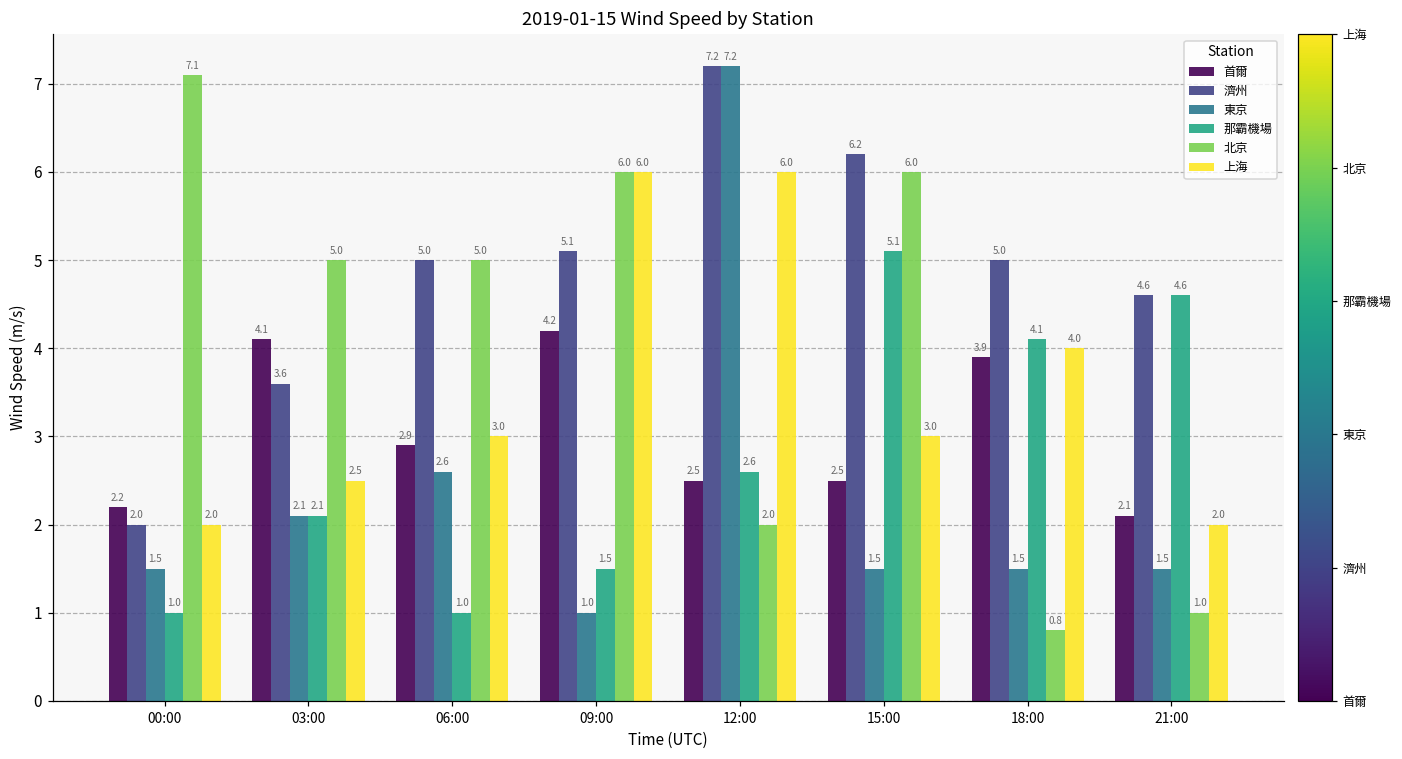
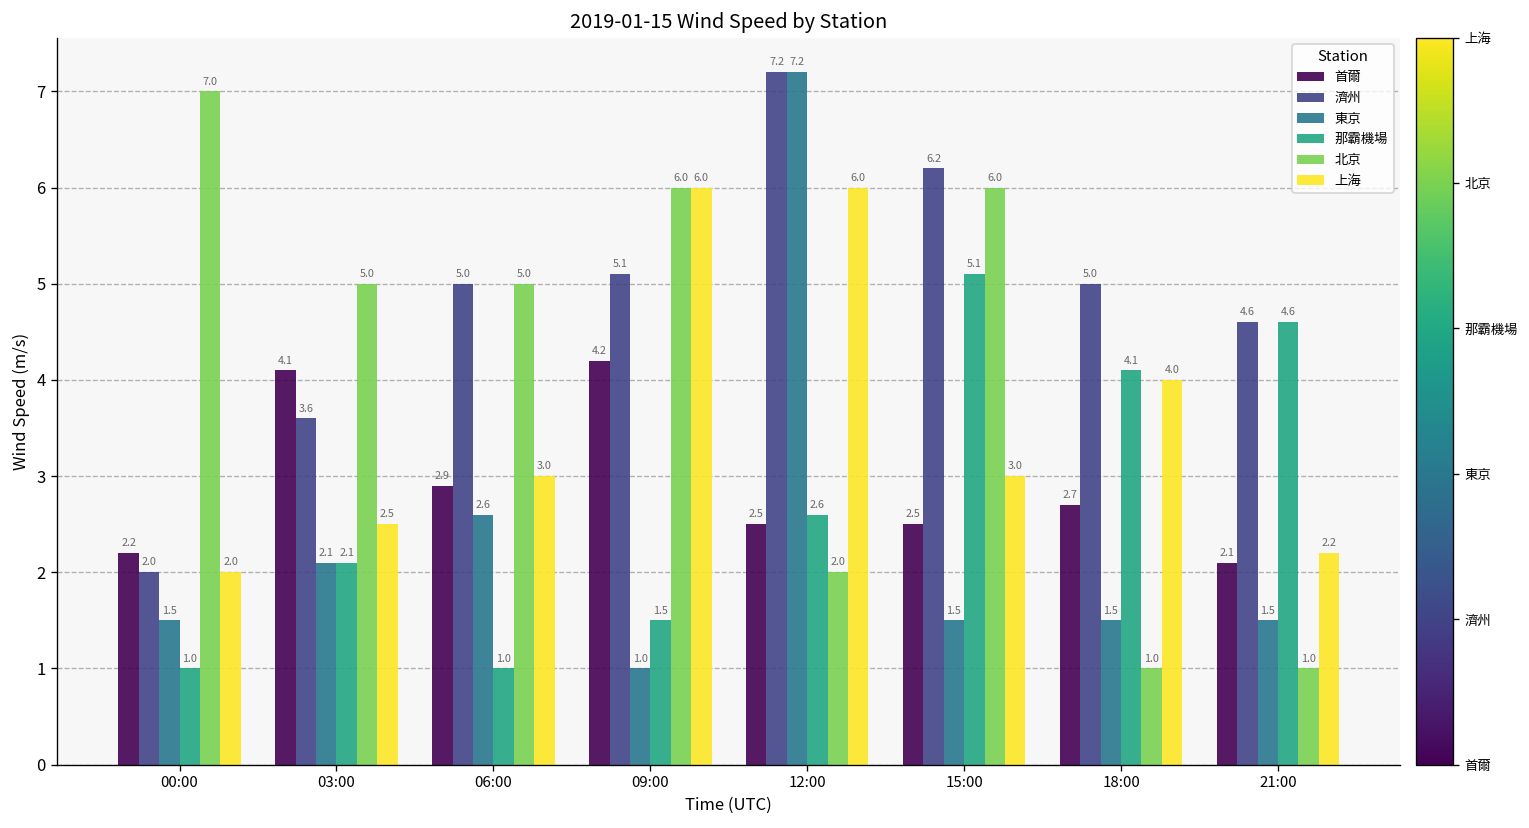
  {
    "首爾": {
      "00:00": 2.2,
      "03:00": 4.1,
      "06:00": 2.9,
      "09:00": 4.2,
      "12:00": 2.5,
      "15:00": 2.5,
-     "18:00": 3.9,
+     "18:00": 2.7,
      "21:00": 2.1
    },
    "北京": {
-     "00:00": 7.1,
+     "00:00": 7.0,
      "03:00": 5.0,
      "06:00": 5.0,
      "09:00": 6.0,
      "12:00": 2.0,
      "15:00": 6.0,
-     "18:00": 0.8,
+     "18:00": 1.0,
      "21:00": 1.0
    },
    "上海": {
      "00:00": 2.0,
      "03:00": 2.5,
      "06:00": 3.0,
      "09:00": 6.0,
      "12:00": 6.0,
      "15:00": 3.0,
      "18:00": 4.0,
-     "21:00": 2.0
+     "21:00": 2.2
    }
  }
